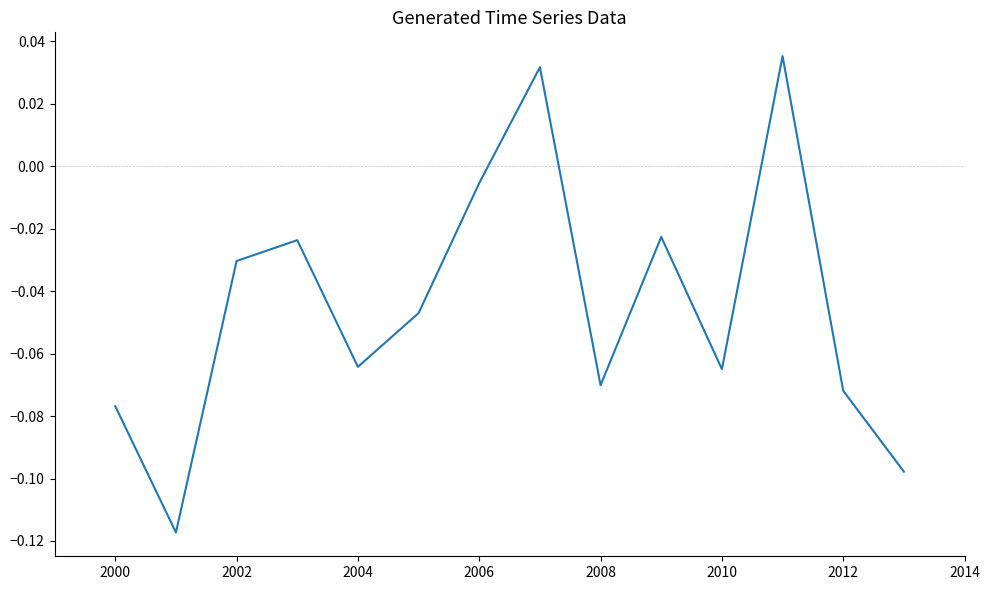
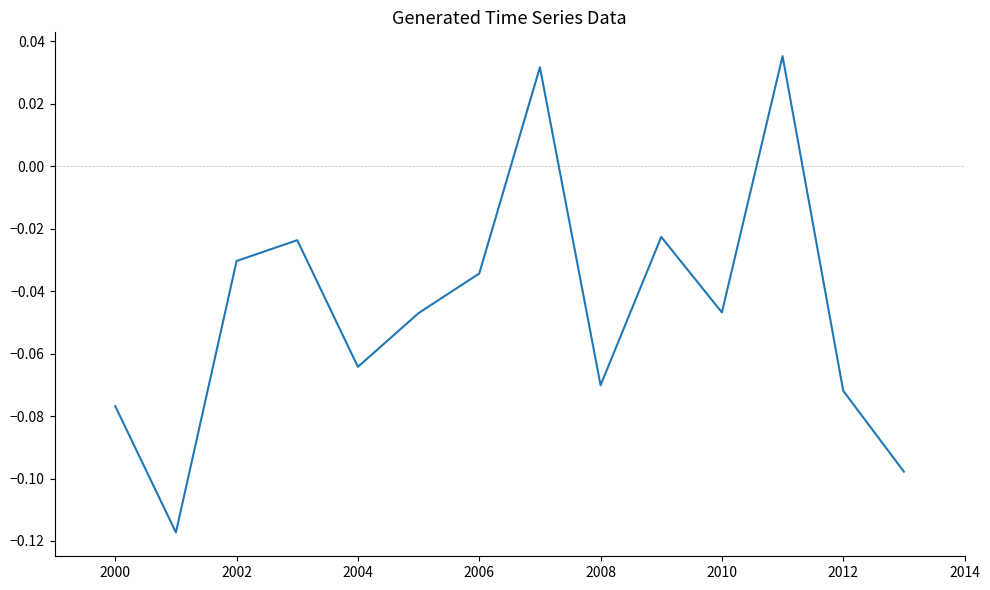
  {
    "2000": -0.077,
    "2002": -0.030,
    "2004": -0.064,
-   "2006": -0.005,
+   "2006": -0.034,
    "2008": -0.070,
-   "2010": -0.065,
+   "2010": -0.047,
    "2012": -0.072
  }
